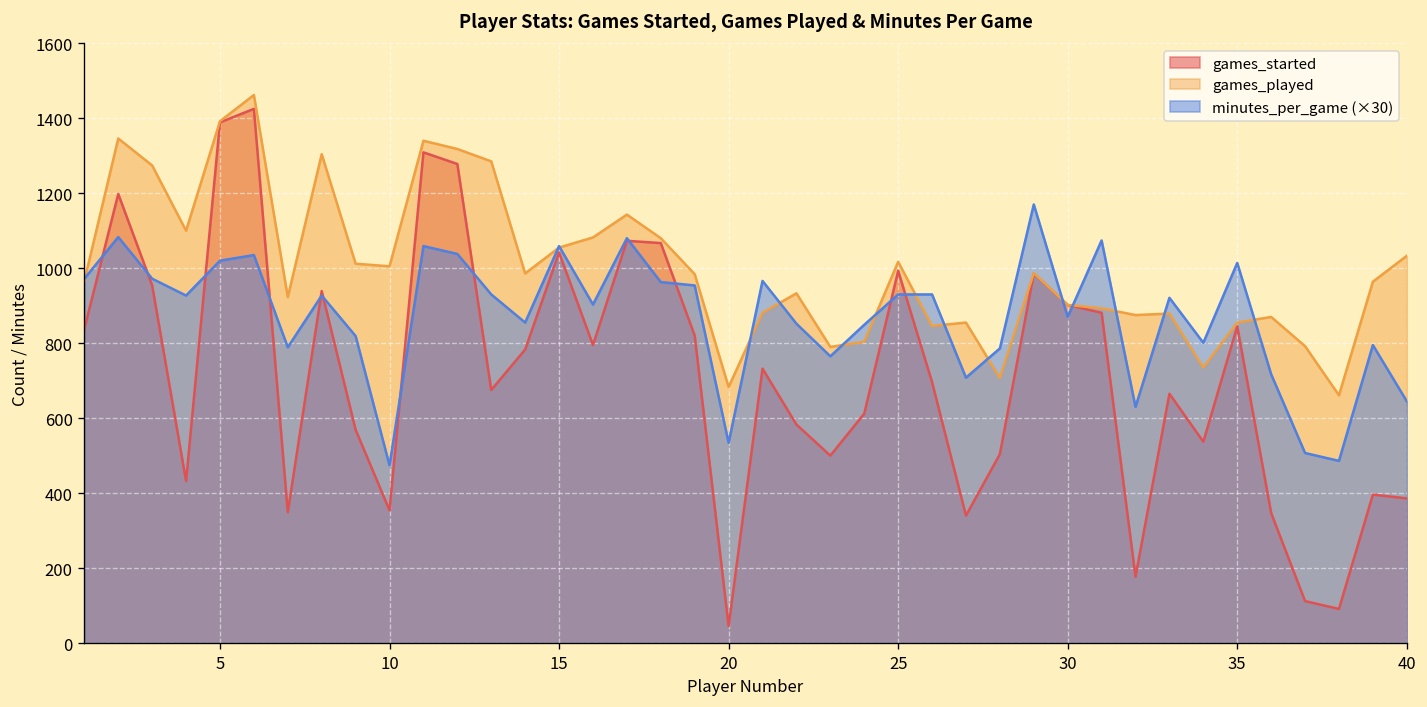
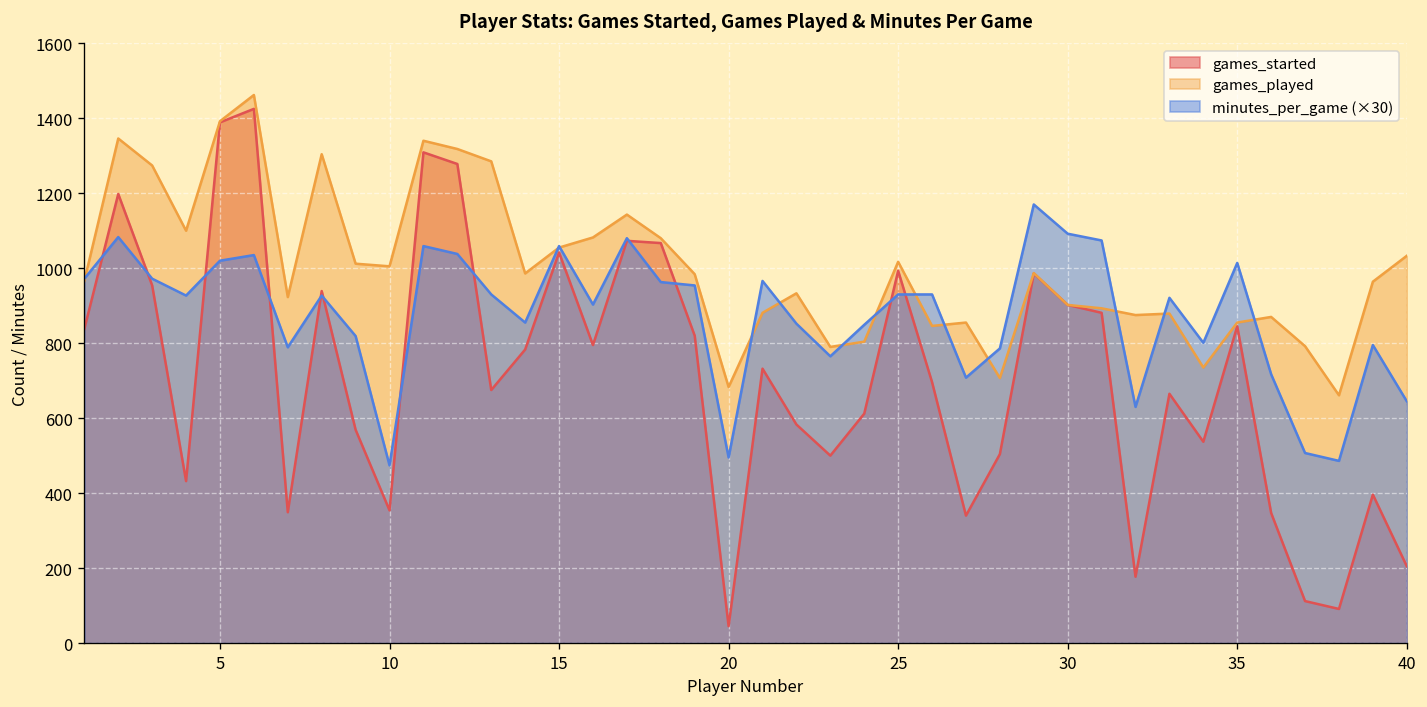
  {
    "games_started": {
      "10": 350,
      "15": 1040,
      "20": 50,
      "25": 990,
      "35": 850,
-     "40": 390
+     "40": 210
    },
    "games_played": {
      "10": 1010,
      "20": 680,
      "25": 1020,
      "35": 860,
      "40": 1030
    },
    "minutes_per_game (×30)": {
      "5": 1020,
      "10": 470,
-     "20": 530,
+     "20": 500,
      "25": 930,
-     "30": 870,
+     "30": 1090,
      "35": 1010,
      "40": 650
    }
  }
